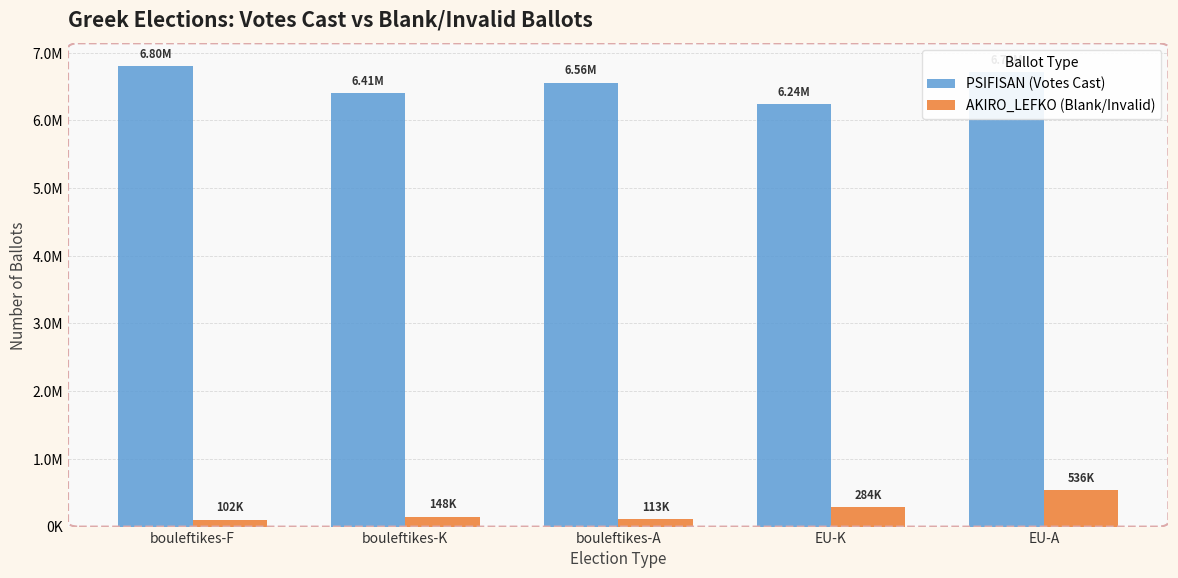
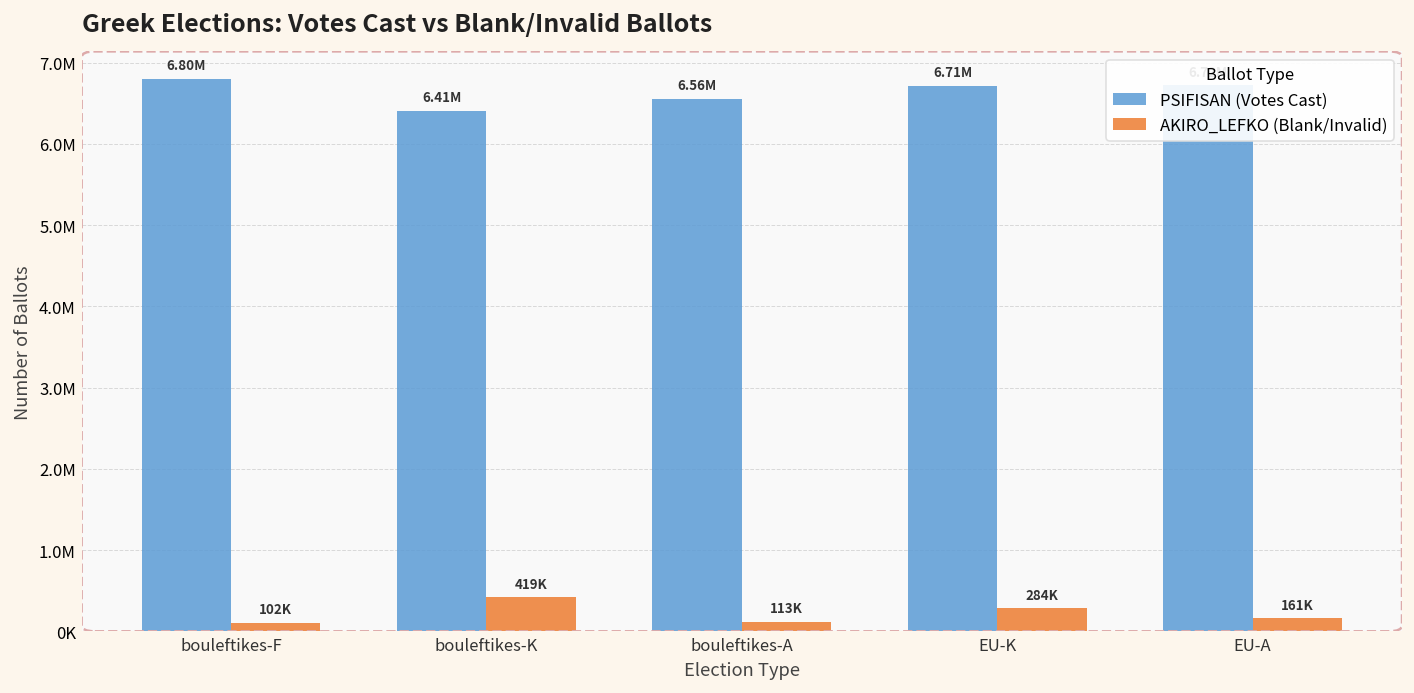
  {
    "PSIFISAN (Votes Cast)": {
      "bouleftikes-F": "6.80M",
      "bouleftikes-K": "6.41M",
      "bouleftikes-A": "6.56M",
-     "EU-K": "6.24M"
+     "EU-K": "6.71M"
    },
    "AKIRO_LEFKO (Blank/Invalid)": {
      "bouleftikes-F": "102K",
-     "bouleftikes-K": "148K",
+     "bouleftikes-K": "419K",
      "bouleftikes-A": "113K",
      "EU-K": "284K",
-     "EU-A": "536K"
+     "EU-A": "161K"
    }
  }
